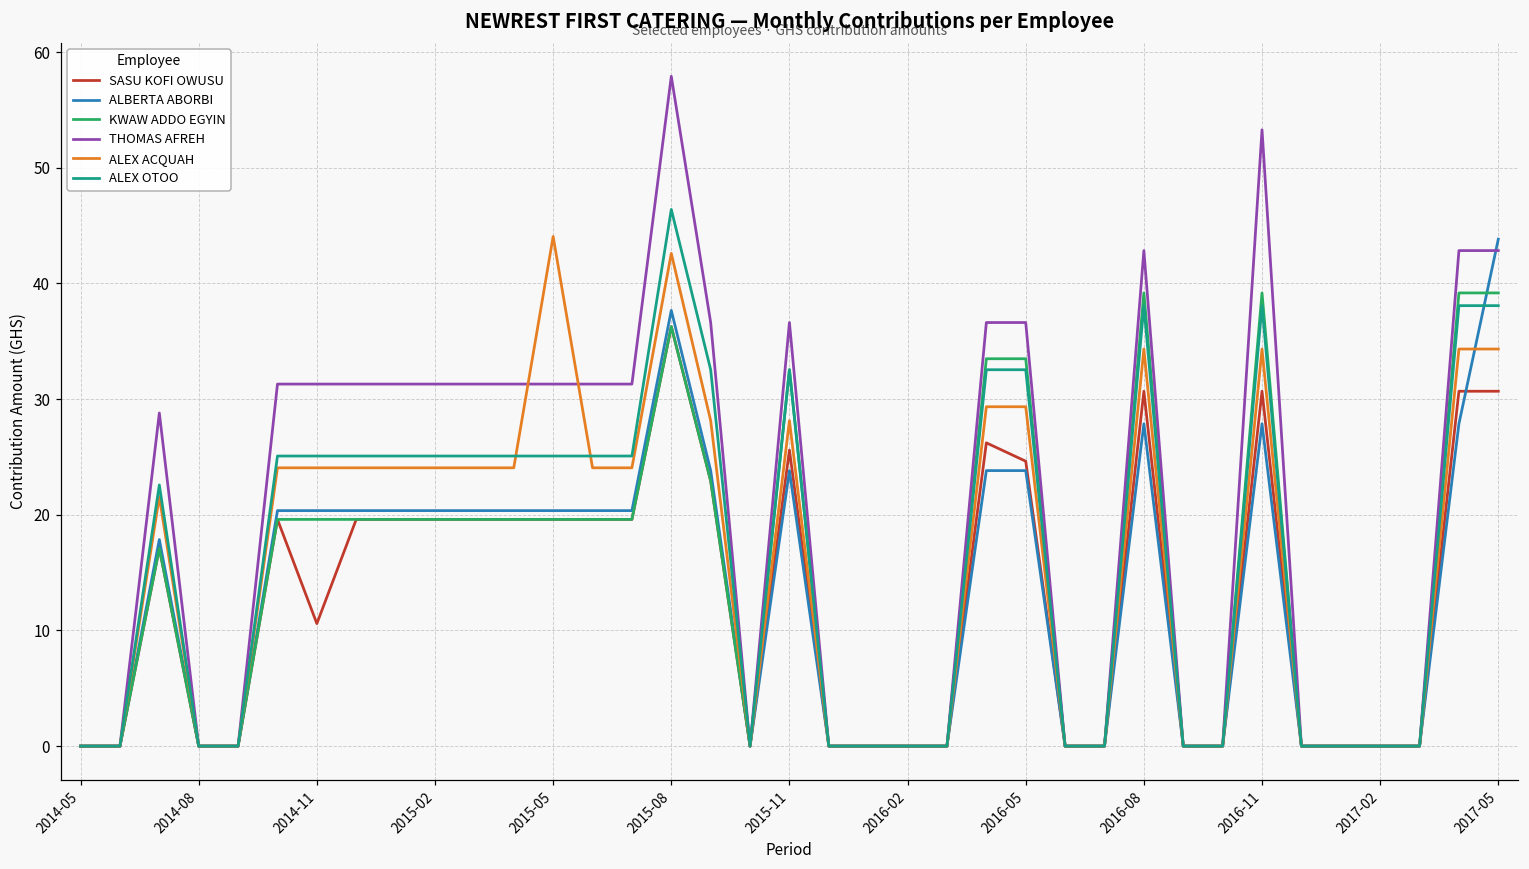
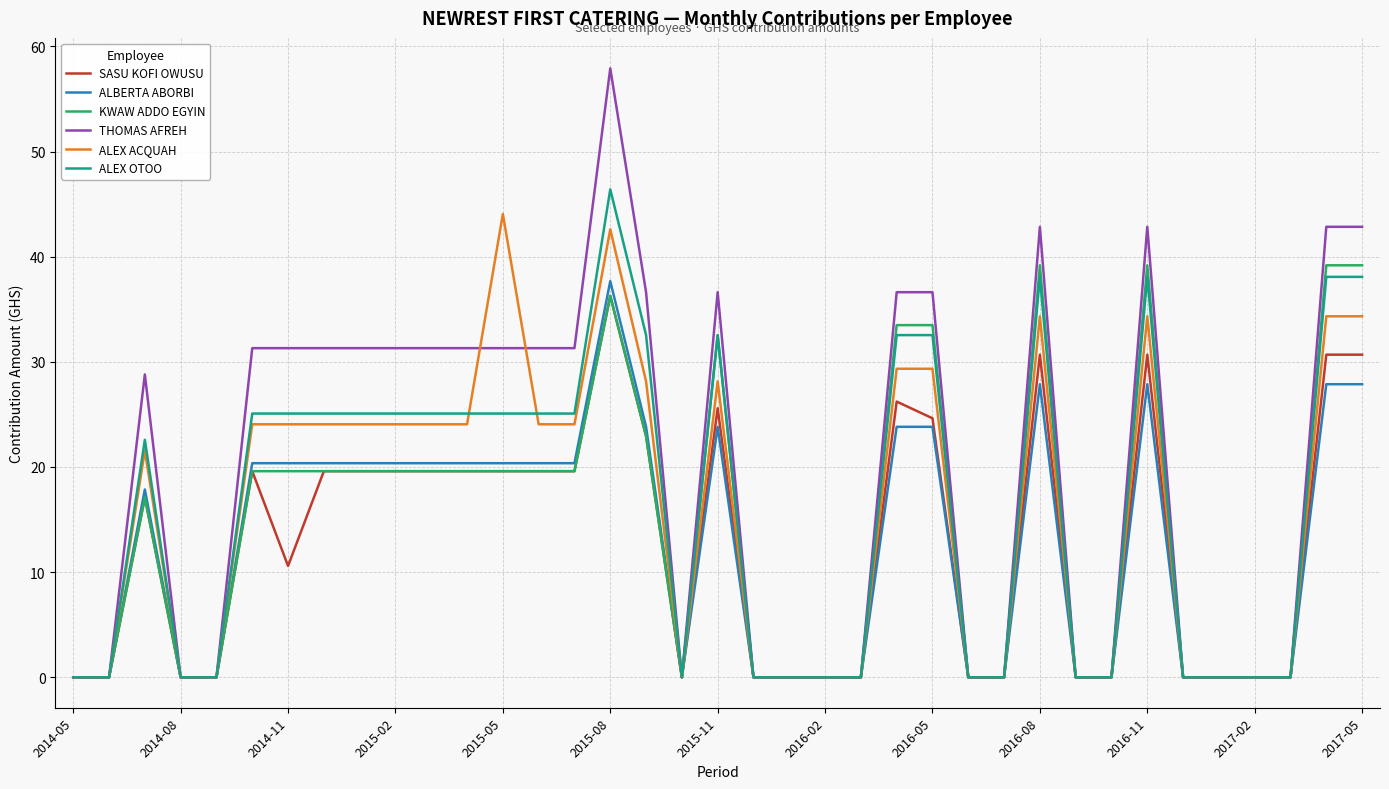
  {
    "SASU KOFI OWUSU": {
      "2014-11": 10.6,
      "2015-11": 25.6,
      "2016-05": 24.6,
      "2016-08": 30.7,
      "2016-11": 30.7,
      "2017-05": 30.7
    },
    "ALBERTA ABORBI": {
      "2014-11": 20.4,
      "2015-02": 20.4,
      "2015-05": 20.4,
      "2015-08": 37.7,
      "2015-11": 23.8,
      "2016-05": 23.8,
      "2016-08": 27.9,
      "2016-11": 27.9,
-     "2017-05": 43.8
+     "2017-05": 27.9
    },
    "THOMAS AFREH": {
      "2014-11": 31.3,
      "2015-02": 31.3,
      "2015-05": 31.3,
      "2015-08": 57.9,
      "2015-11": 36.6,
      "2016-05": 36.6,
      "2016-08": 42.8,
-     "2016-11": 53.3,
+     "2016-11": 42.8,
      "2017-05": 42.8
    },
    "ALEX ACQUAH": {
      "2014-11": 24.1,
      "2015-02": 24.1,
      "2015-05": 44.1,
      "2015-08": 42.6,
      "2015-11": 28.1,
      "2016-05": 29.3,
      "2016-08": 34.3,
      "2016-11": 34.3,
      "2017-05": 34.3
    }
  }
